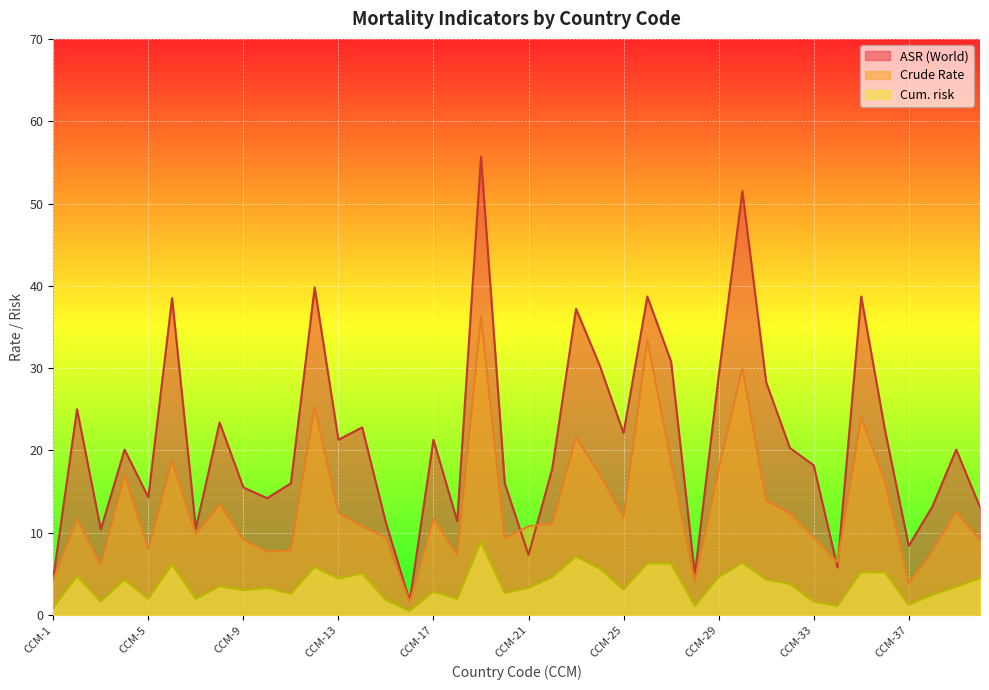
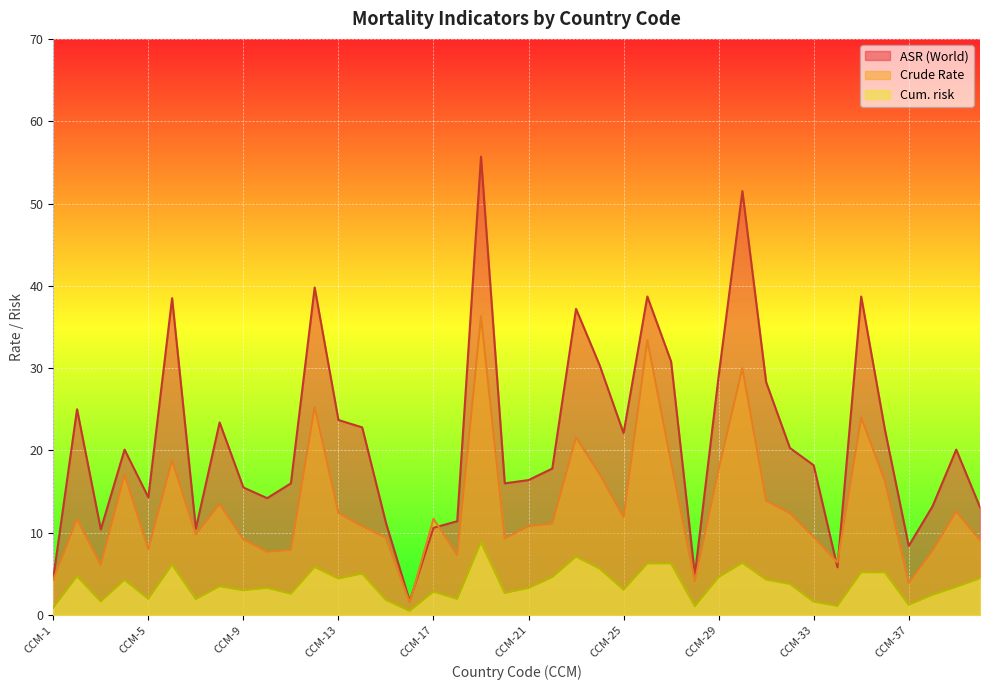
  {
    "ASR (World)": {
      "CCM-5": 14,
      "CCM-9": 16,
-     "CCM-13": 21,
-     "CCM-17": 21,
-     "CCM-21": 7,
+     "CCM-13": 24,
+     "CCM-17": 11,
+     "CCM-21": 16,
      "CCM-25": 22,
      "CCM-29": 29,
      "CCM-33": 18,
      "CCM-37": 8
    }
  }
